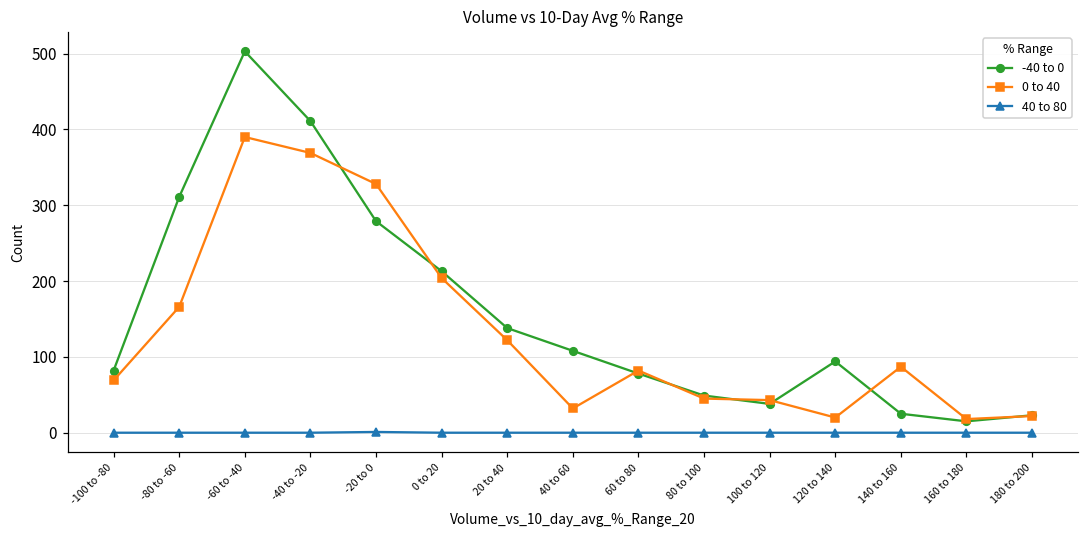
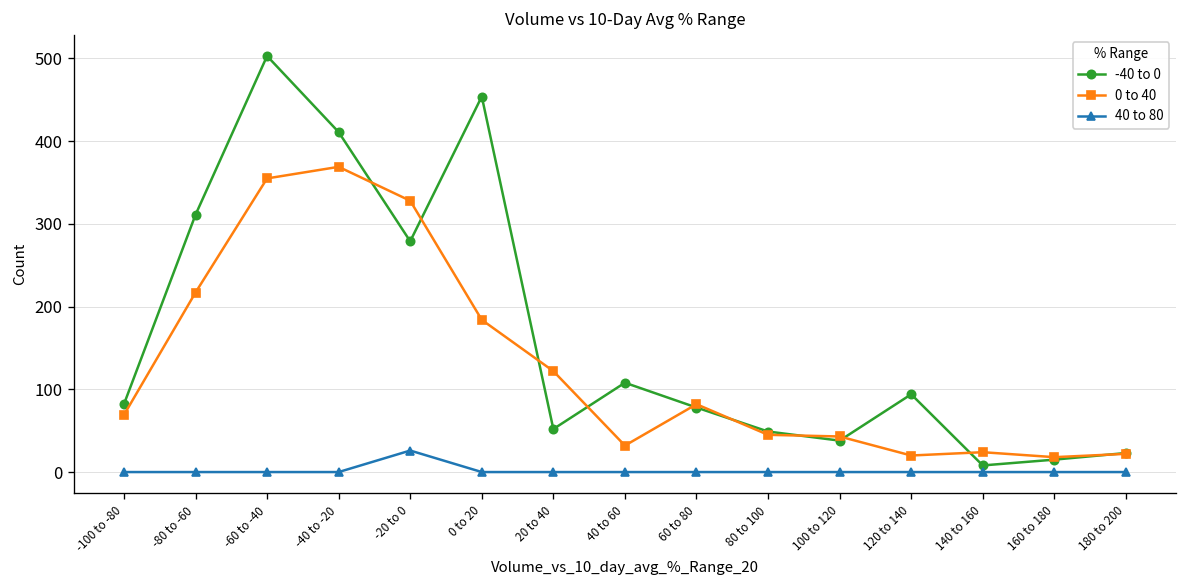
  {
    "-40 to 0": {
      "-100 to -80": 80,
      "-80 to -60": 310,
      "-60 to -40": 500,
      "-40 to -20": 410,
      "-20 to 0": 280,
-     "0 to 20": 210,
-     "20 to 40": 140,
+     "0 to 20": 450,
+     "20 to 40": 50,
      "40 to 60": 110,
      "60 to 80": 80,
      "80 to 100": 50,
      "100 to 120": 40,
      "120 to 140": 90,
-     "140 to 160": 30
+     "140 to 160": 10
    },
    "0 to 40": {
      "-100 to -80": 70,
-     "-80 to -60": 170,
-     "-60 to -40": 390,
+     "-80 to -60": 220,
+     "-60 to -40": 360,
      "-40 to -20": 370,
      "-20 to 0": 330,
-     "0 to 20": 200,
+     "0 to 20": 180,
      "20 to 40": 120,
      "40 to 60": 30,
      "60 to 80": 80,
      "80 to 100": 50,
      "100 to 120": 40,
      "120 to 140": 20,
-     "140 to 160": 90
+     "140 to 160": 20
    },
    "40 to 80": {
      "-100 to -80": 0,
      "-80 to -60": 0,
      "-60 to -40": 0,
      "-40 to -20": 0,
-     "-20 to 0": 0,
+     "-20 to 0": 30,
      "0 to 20": 0,
      "20 to 40": 0,
      "40 to 60": 0,
      "60 to 80": 0,
      "80 to 100": 0,
      "100 to 120": 0,
      "120 to 140": 0,
      "140 to 160": 0,
      "160 to 180": 0,
      "180 to 200": 0
    }
  }
